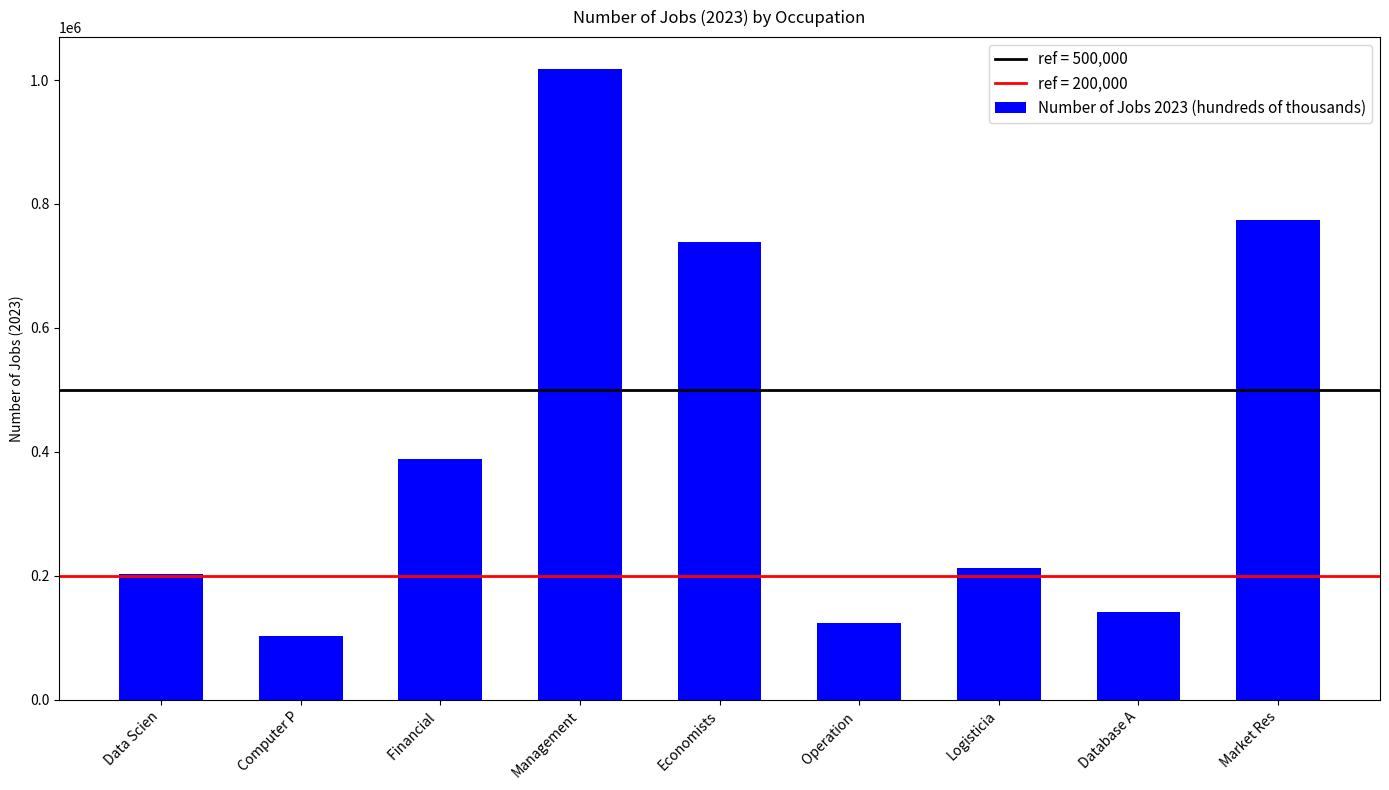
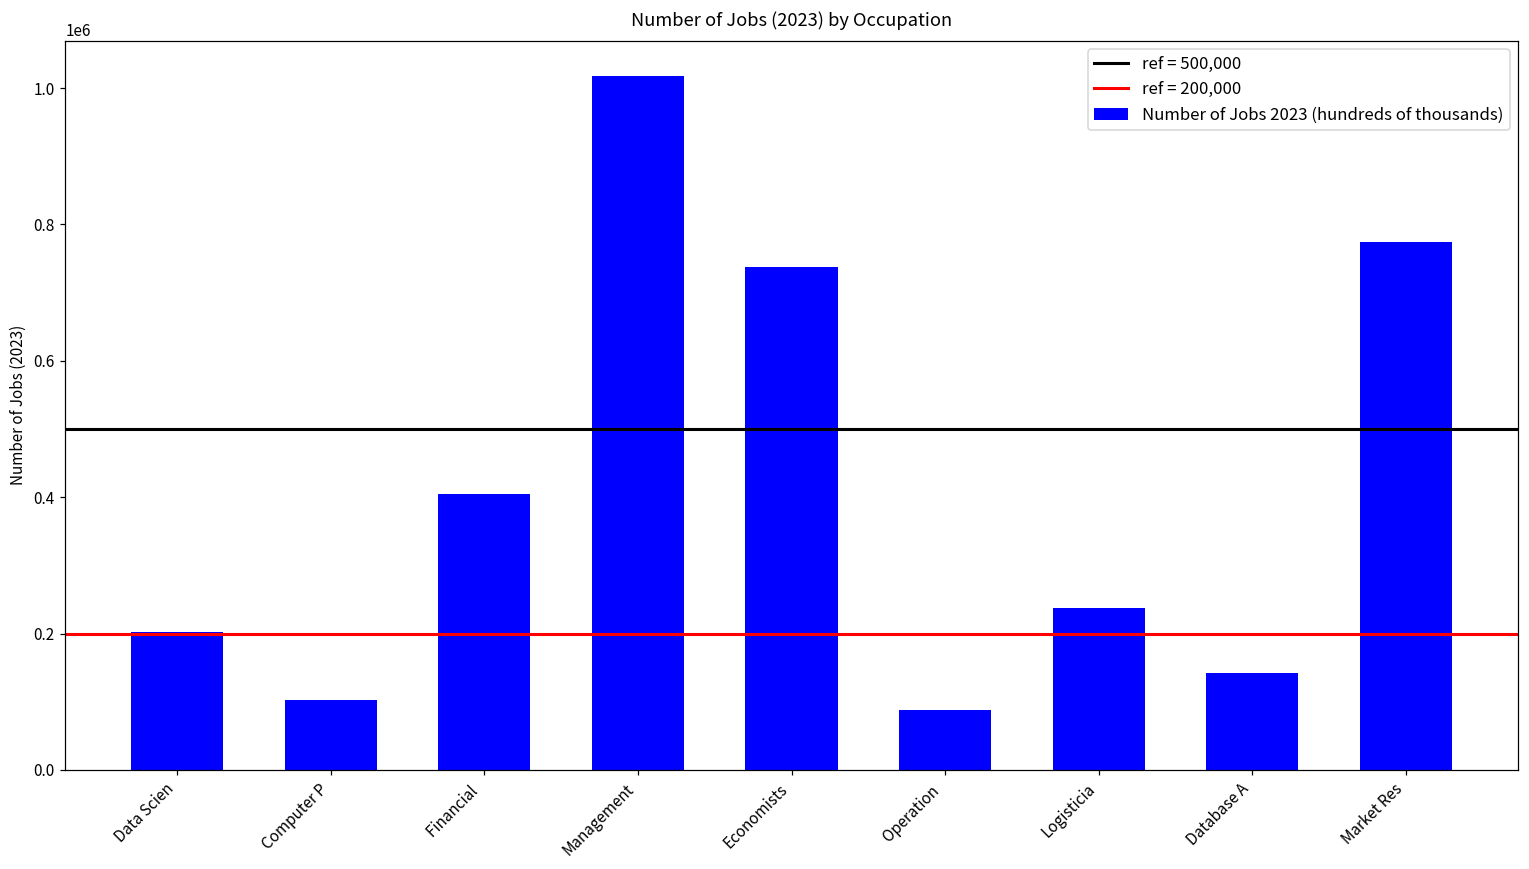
  {
    "Data Scien": 200000,
    "Computer P": 100000,
-   "Financial": 390000,
+   "Financial": 400000,
    "Management": 1020000,
    "Economists": 740000,
-   "Operation": 120000,
-   "Logisticia": 210000,
+   "Operation": 90000,
+   "Logisticia": 240000,
    "Database A": 140000,
    "Market Res": 770000
  }
